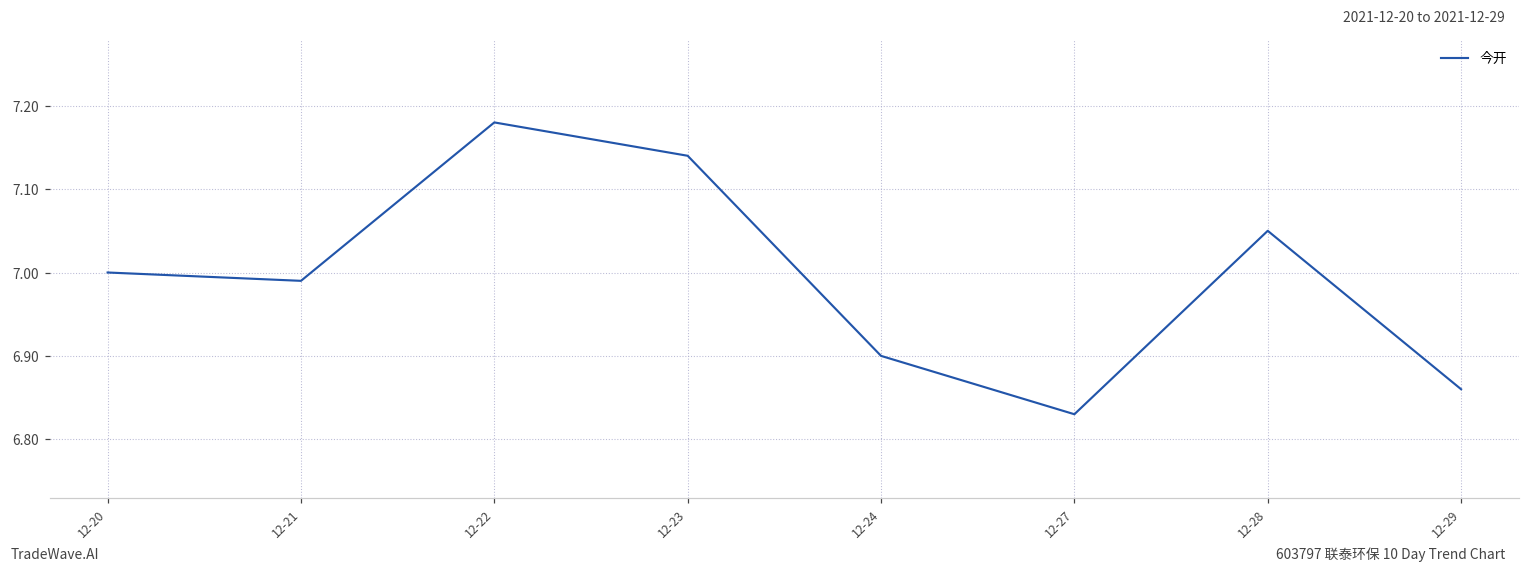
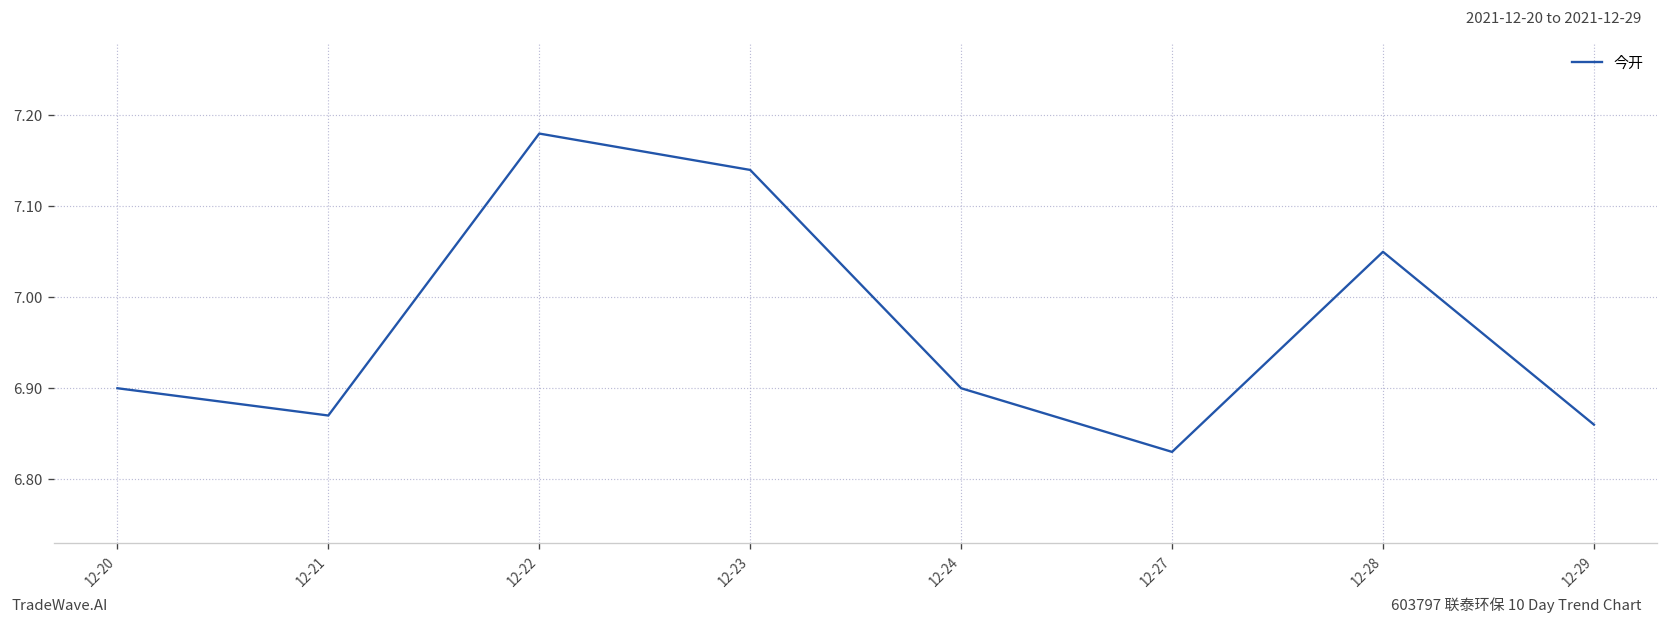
  {
-   "12-20": 7.0,
-   "12-21": 6.99,
+   "12-20": 6.9,
+   "12-21": 6.87,
    "12-22": 7.18,
    "12-23": 7.14,
    "12-24": 6.90,
    "12-27": 6.83,
    "12-28": 7.05,
    "12-29": 6.86
  }
